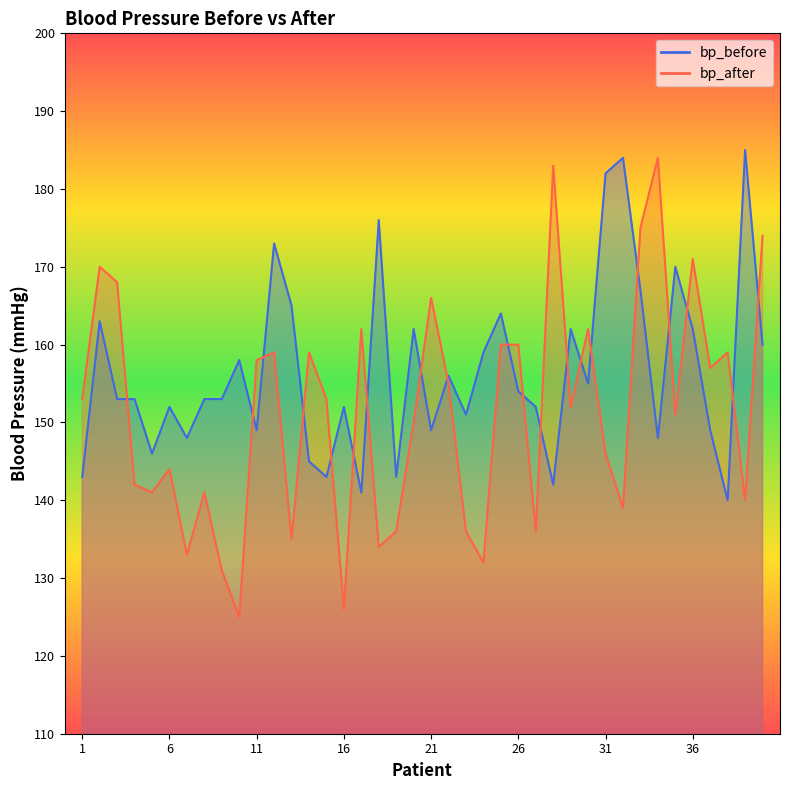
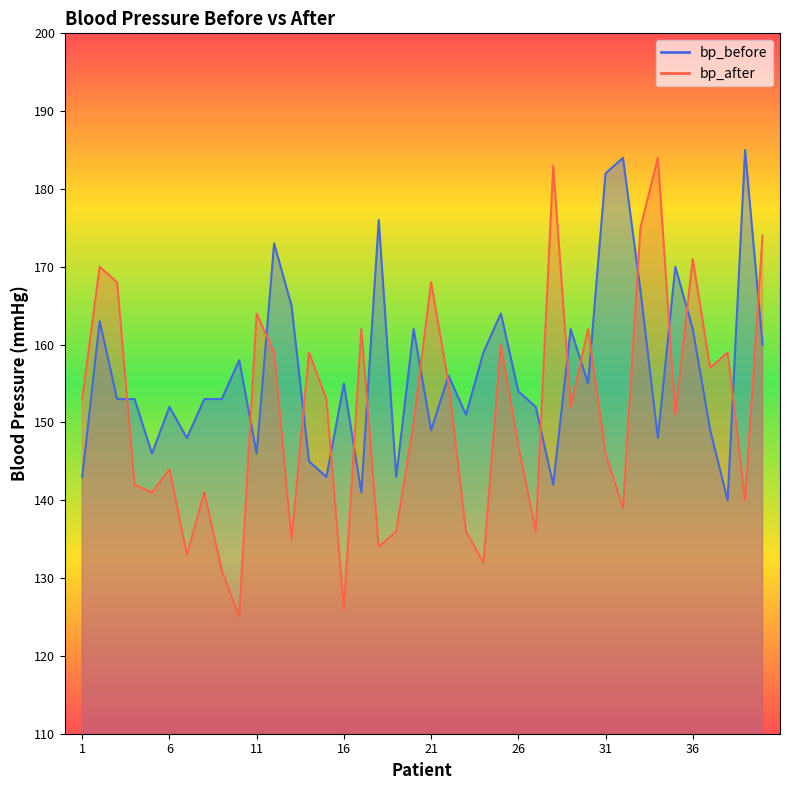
  {
    "bp_before": {
      "1": 143,
      "6": 152,
-     "11": 149,
-     "16": 152,
+     "11": 146,
+     "16": 155,
      "21": 149,
      "26": 154,
      "31": 182,
      "36": 162
    },
    "bp_after": {
      "1": 153,
      "6": 144,
-     "11": 158,
+     "11": 164,
      "16": 126,
-     "21": 166,
-     "26": 160,
+     "21": 168,
+     "26": 147,
      "31": 146,
      "36": 171
    }
  }
